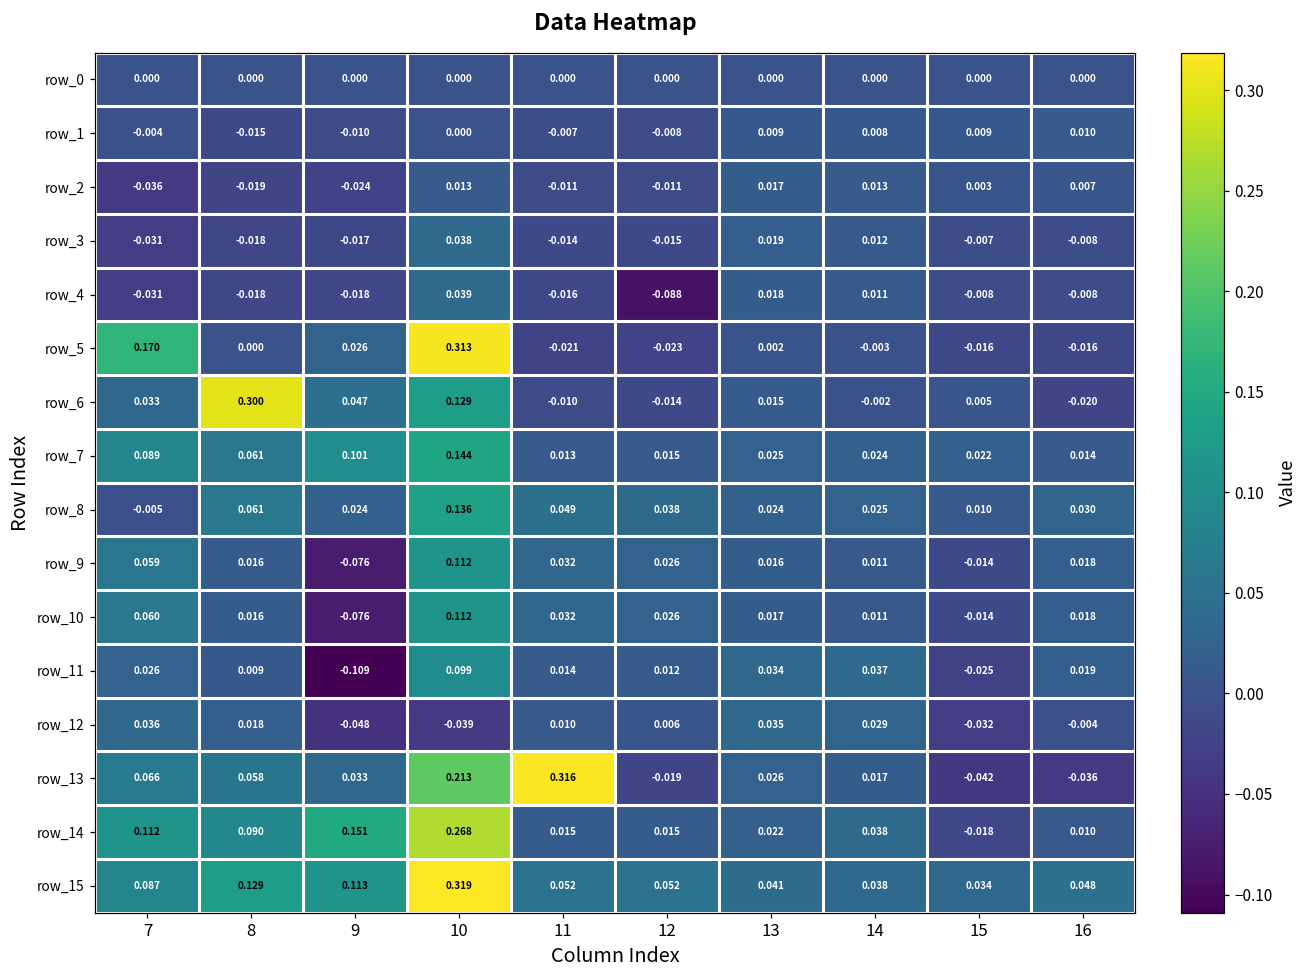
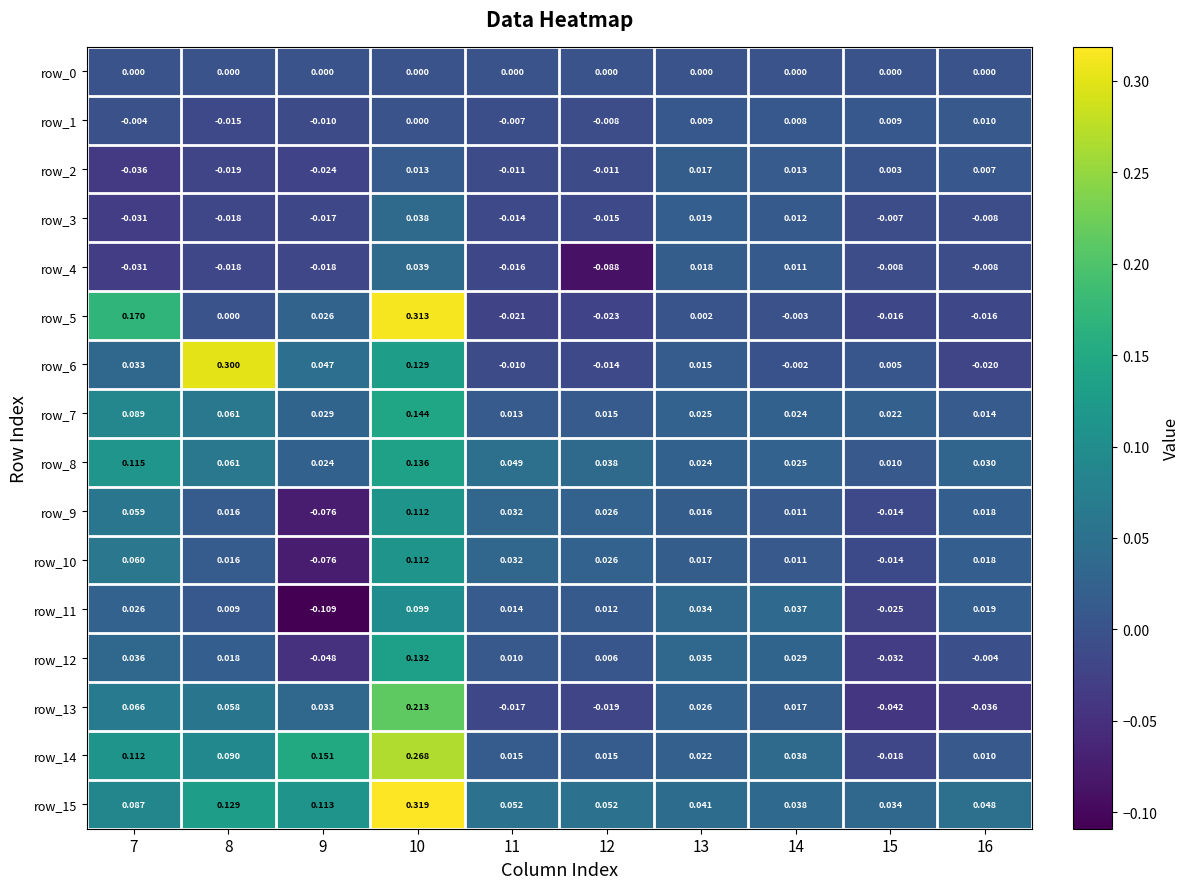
  {
    "row_0": {
      "7": 0.000,
      "8": 0.000,
      "9": 0.000,
      "10": 0.000,
      "11": 0.000,
      "12": 0.000,
      "13": 0.000,
      "14": 0.000,
      "15": 0.000,
      "16": 0.000
    },
    "row_1": {
      "7": -0.004,
      "8": -0.015,
      "9": -0.010,
      "10": 0.000,
      "11": -0.007,
      "12": -0.008,
      "13": 0.009,
      "14": 0.008,
      "15": 0.009,
      "16": 0.010
    },
    "row_2": {
      "7": -0.036,
      "8": -0.019,
      "9": -0.024,
      "10": 0.013,
      "11": -0.011,
      "12": -0.011,
      "13": 0.017,
      "14": 0.013,
      "15": 0.003,
      "16": 0.007
    },
    "row_3": {
      "7": -0.031,
      "8": -0.018,
      "9": -0.017,
      "10": 0.038,
      "11": -0.014,
      "12": -0.015,
      "13": 0.019,
      "14": 0.012,
      "15": -0.007,
      "16": -0.008
    },
    "row_4": {
      "7": -0.031,
      "8": -0.018,
      "9": -0.018,
      "10": 0.039,
      "11": -0.016,
      "12": -0.088,
      "13": 0.018,
      "14": 0.011,
      "15": -0.008,
      "16": -0.008
    },
    "row_5": {
      "7": 0.170,
      "8": 0.000,
      "9": 0.026,
      "10": 0.313,
      "11": -0.021,
      "12": -0.023,
      "13": 0.002,
      "14": -0.003,
      "15": -0.016,
      "16": -0.016
    },
    "row_6": {
      "7": 0.033,
      "8": 0.300,
      "9": 0.047,
      "10": 0.129,
      "11": -0.010,
      "12": -0.014,
      "13": 0.015,
      "14": -0.002,
      "15": 0.005,
      "16": -0.020
    },
    "row_7": {
      "7": 0.089,
      "8": 0.061,
-     "9": 0.101,
+     "9": 0.029,
      "10": 0.144,
      "11": 0.013,
      "12": 0.015,
      "13": 0.025,
      "14": 0.024,
      "15": 0.022,
      "16": 0.014
    },
    "row_8": {
-     "7": -0.005,
+     "7": 0.115,
      "8": 0.061,
      "9": 0.024,
      "10": 0.136,
      "11": 0.049,
      "12": 0.038,
      "13": 0.024,
      "14": 0.025,
      "15": 0.010,
      "16": 0.030
    },
    "row_9": {
      "7": 0.059,
      "8": 0.016,
      "9": -0.076,
      "10": 0.112,
      "11": 0.032,
      "12": 0.026,
      "13": 0.016,
      "14": 0.011,
      "15": -0.014,
      "16": 0.018
    },
    "row_10": {
      "7": 0.060,
      "8": 0.016,
      "9": -0.076,
      "10": 0.112,
      "11": 0.032,
      "12": 0.026,
      "13": 0.017,
      "14": 0.011,
      "15": -0.014,
      "16": 0.018
    },
    "row_11": {
      "7": 0.026,
      "8": 0.009,
      "9": -0.109,
      "10": 0.099,
      "11": 0.014,
      "12": 0.012,
      "13": 0.034,
      "14": 0.037,
      "15": -0.025,
      "16": 0.019
    },
    "row_12": {
      "7": 0.036,
      "8": 0.018,
      "9": -0.048,
-     "10": -0.039,
+     "10": 0.132,
      "11": 0.010,
      "12": 0.006,
      "13": 0.035,
      "14": 0.029,
      "15": -0.032,
      "16": -0.004
    },
    "row_13": {
      "7": 0.066,
      "8": 0.058,
      "9": 0.033,
      "10": 0.213,
-     "11": 0.316,
+     "11": -0.017,
      "12": -0.019,
      "13": 0.026,
      "14": 0.017,
      "15": -0.042,
      "16": -0.036
    },
    "row_14": {
      "7": 0.112,
      "8": 0.090,
      "9": 0.151,
      "10": 0.268,
      "11": 0.015,
      "12": 0.015,
      "13": 0.022,
      "14": 0.038,
      "15": -0.018,
      "16": 0.010
    },
    "row_15": {
      "7": 0.087,
      "8": 0.129,
      "9": 0.113,
      "10": 0.319,
      "11": 0.052,
      "12": 0.052,
      "13": 0.041,
      "14": 0.038,
      "15": 0.034,
      "16": 0.048
    }
  }
